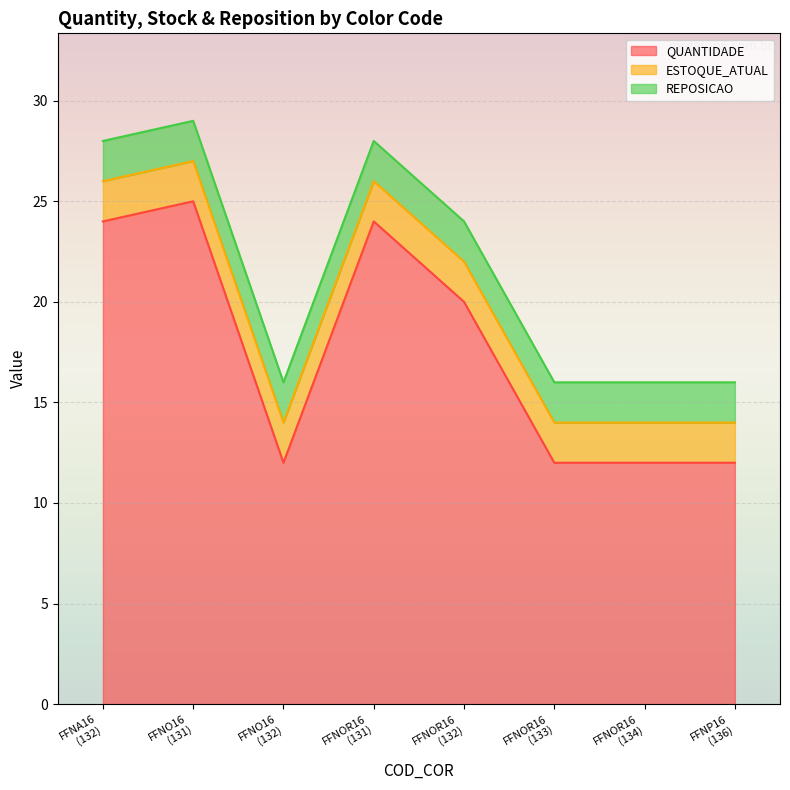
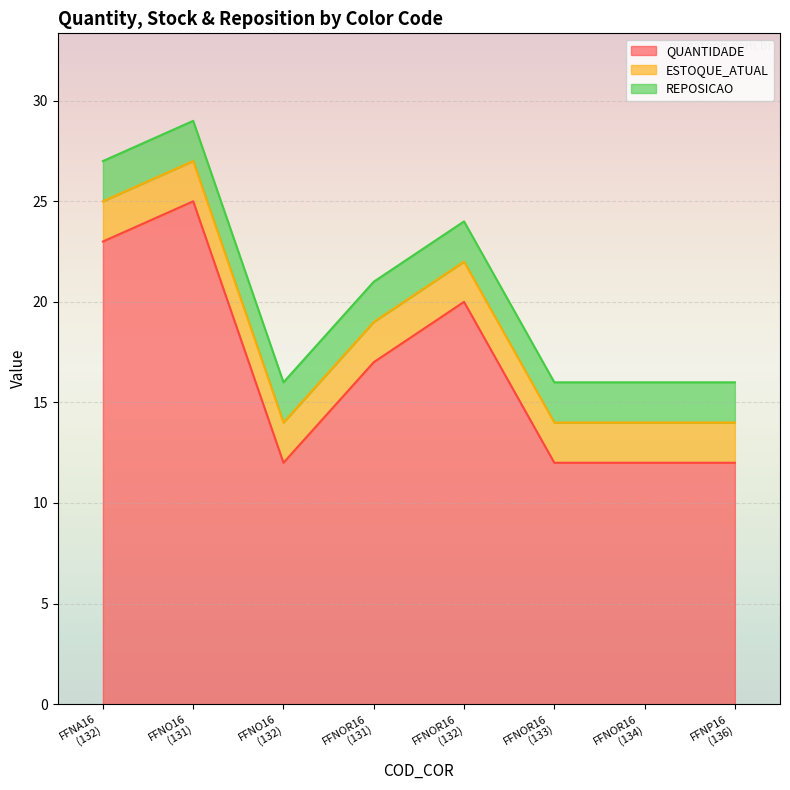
  {
    "QUANTIDADE": {
-     "FFNA16 (132)": 24,
+     "FFNA16 (132)": 23,
      "FFNO16 (131)": 25,
      "FFNO16 (132)": 12,
-     "FFNOR16 (131)": 24,
+     "FFNOR16 (131)": 17,
      "FFNOR16 (132)": 20,
      "FFNOR16 (133)": 12,
      "FFNOR16 (134)": 12,
      "FFNP16 (136)": 12
    },
    "ESTOQUE_ATUAL": {
      "FFNA16 (132)": 2,
      "FFNO16 (131)": 2,
      "FFNO16 (132)": 2,
      "FFNOR16 (131)": 2,
      "FFNOR16 (132)": 2,
      "FFNOR16 (133)": 2,
      "FFNOR16 (134)": 2,
      "FFNP16 (136)": 2
    },
    "REPOSICAO": {
      "FFNA16 (132)": 2,
      "FFNO16 (131)": 2,
      "FFNO16 (132)": 2,
      "FFNOR16 (131)": 2,
      "FFNOR16 (132)": 2,
      "FFNOR16 (133)": 2,
      "FFNOR16 (134)": 2,
      "FFNP16 (136)": 2
    }
  }
